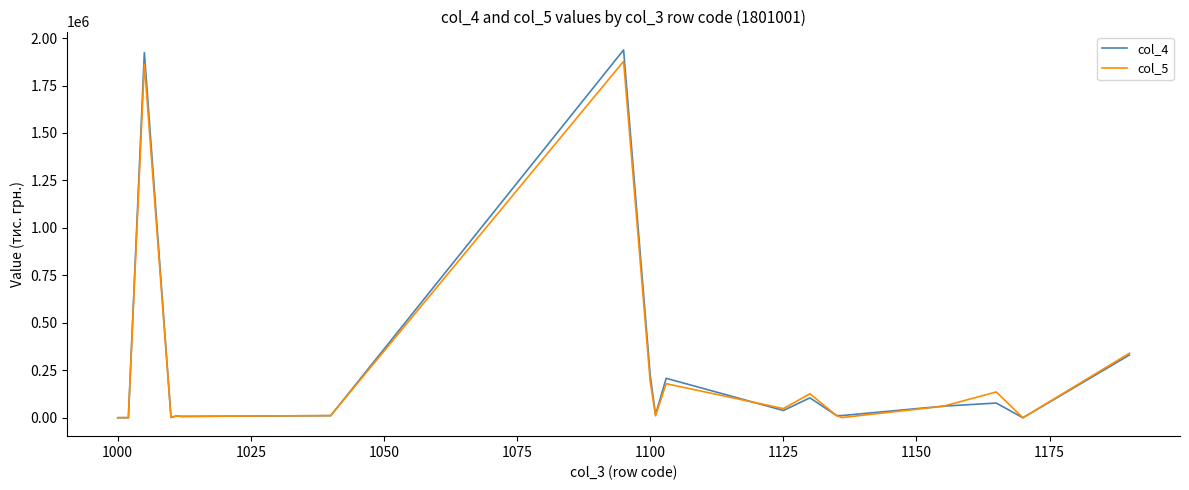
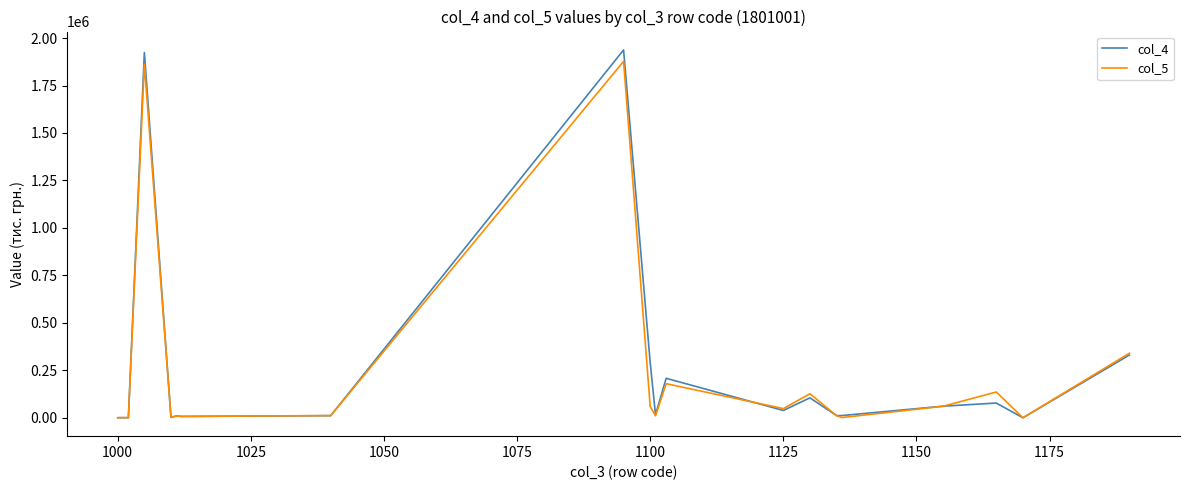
  {
    "col_4": {
-     "1100": 220000
+     "1100": 290000
    },
    "col_5": {
-     "1100": 190000
+     "1100": 60000
    }
  }
